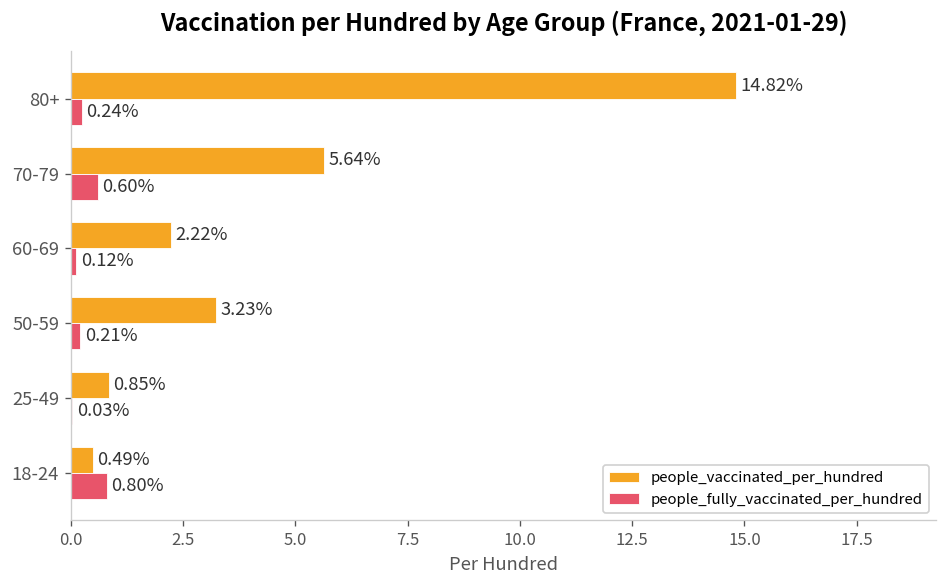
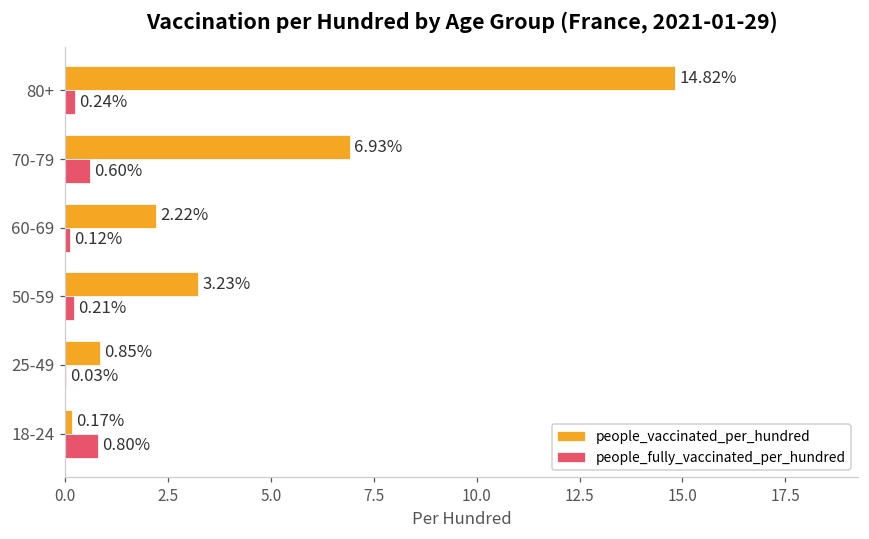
  {
    "people_vaccinated_per_hundred": {
      "80+": "14.82%",
-     "70-79": "5.64%",
+     "70-79": "6.93%",
      "60-69": "2.22%",
      "50-59": "3.23%",
      "25-49": "0.85%",
-     "18-24": "0.49%"
+     "18-24": "0.17%"
    },
    "people_fully_vaccinated_per_hundred": {
      "80+": "0.24%",
      "70-79": "0.60%",
      "60-69": "0.12%",
      "50-59": "0.21%",
      "25-49": "0.03%",
      "18-24": "0.80%"
    }
  }
